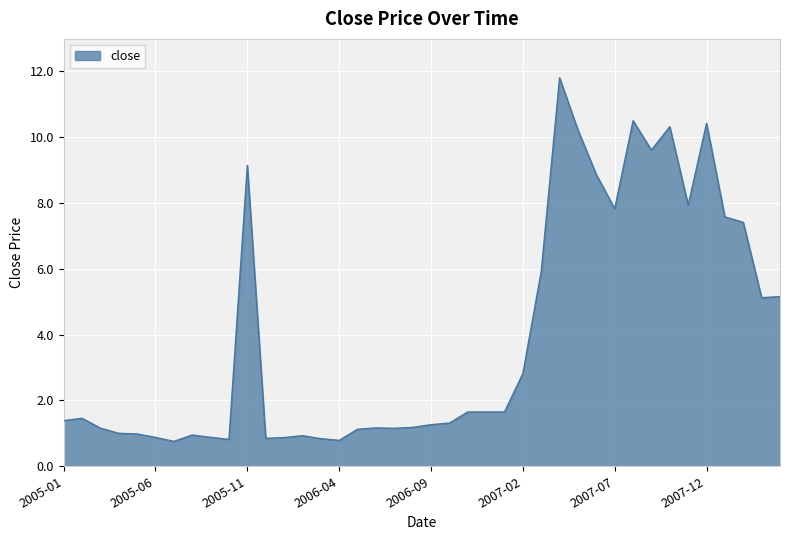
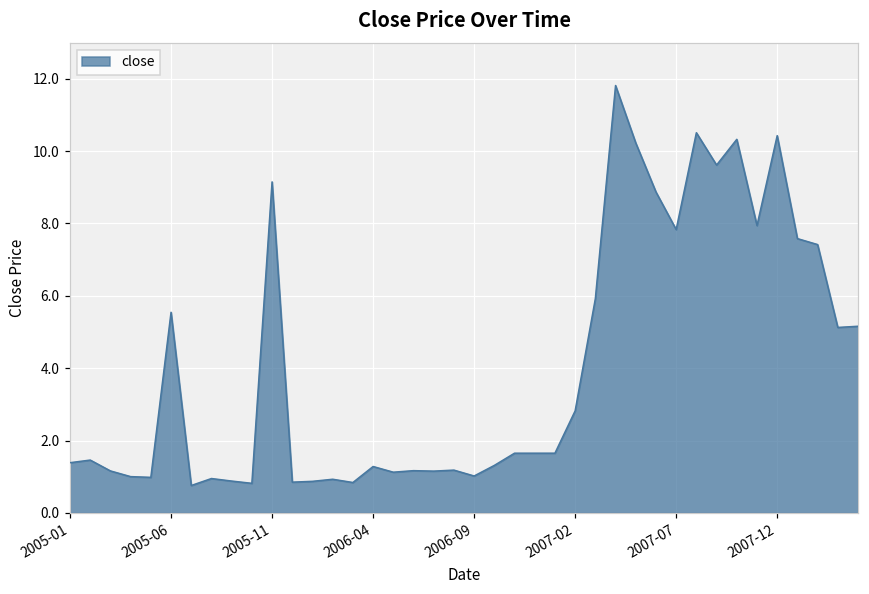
  {
    "2005-01": 1.4,
-   "2005-06": 0.9,
+   "2005-06": 5.5,
    "2005-11": 9.1,
-   "2006-04": 0.8,
-   "2006-09": 1.3,
+   "2006-04": 1.3,
+   "2006-09": 1.0,
    "2007-02": 2.8,
    "2007-07": 7.8,
    "2007-12": 10.4
  }
